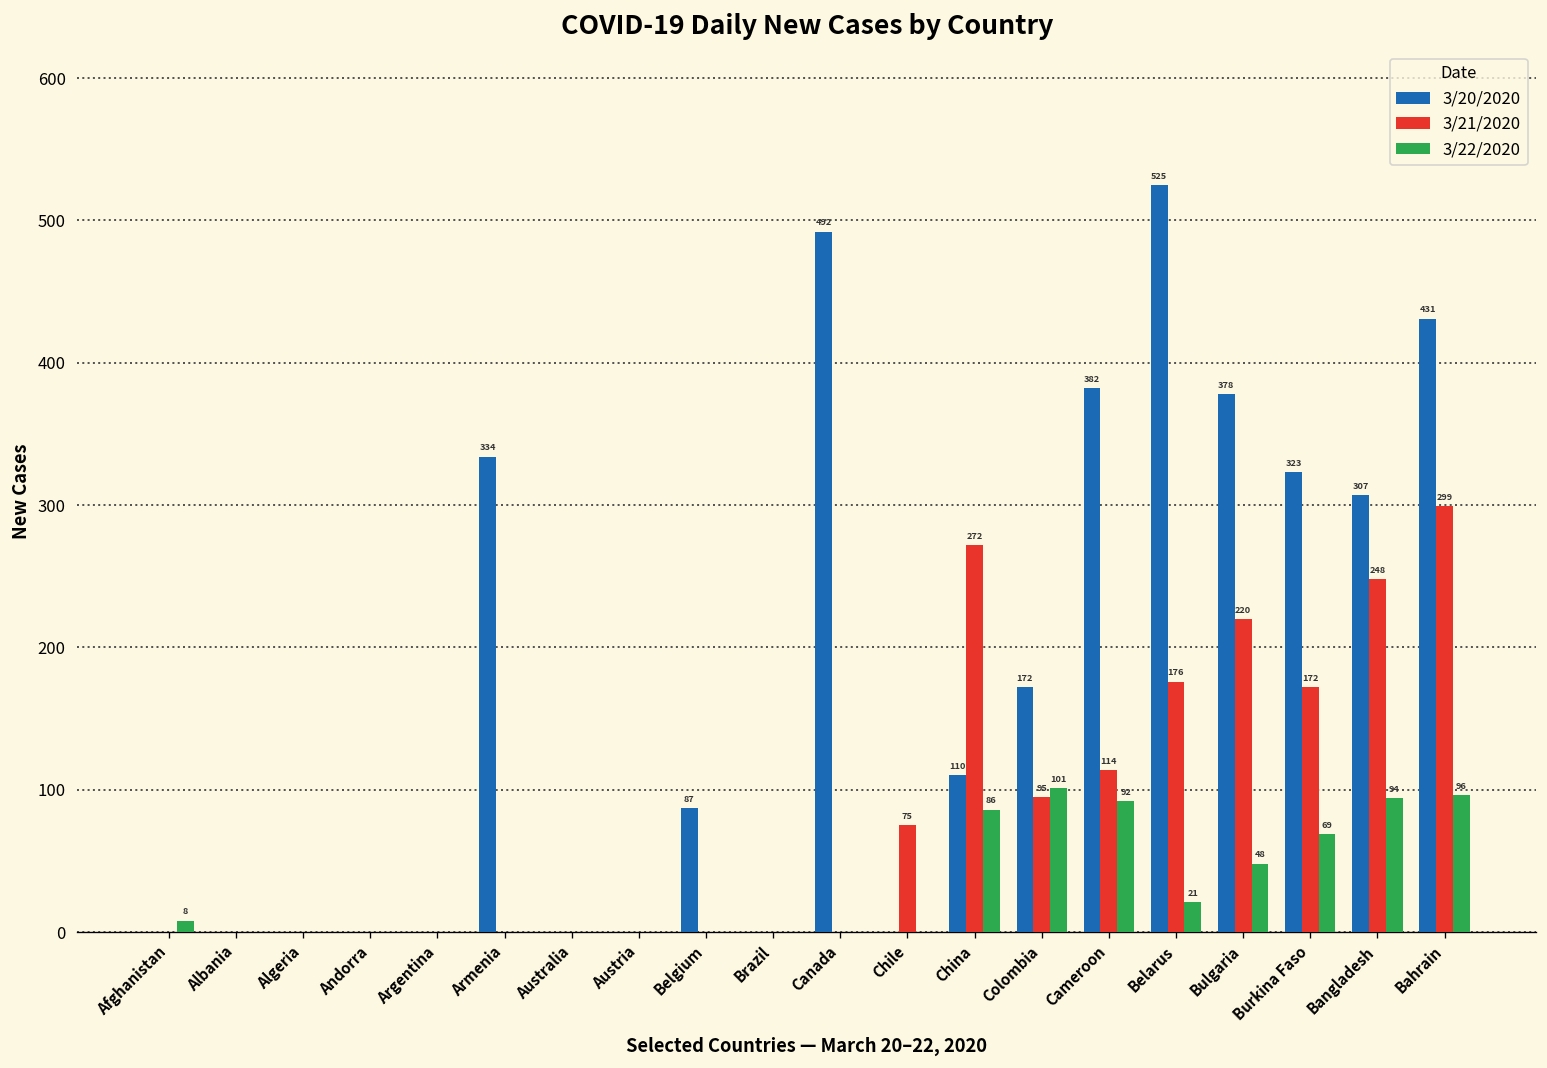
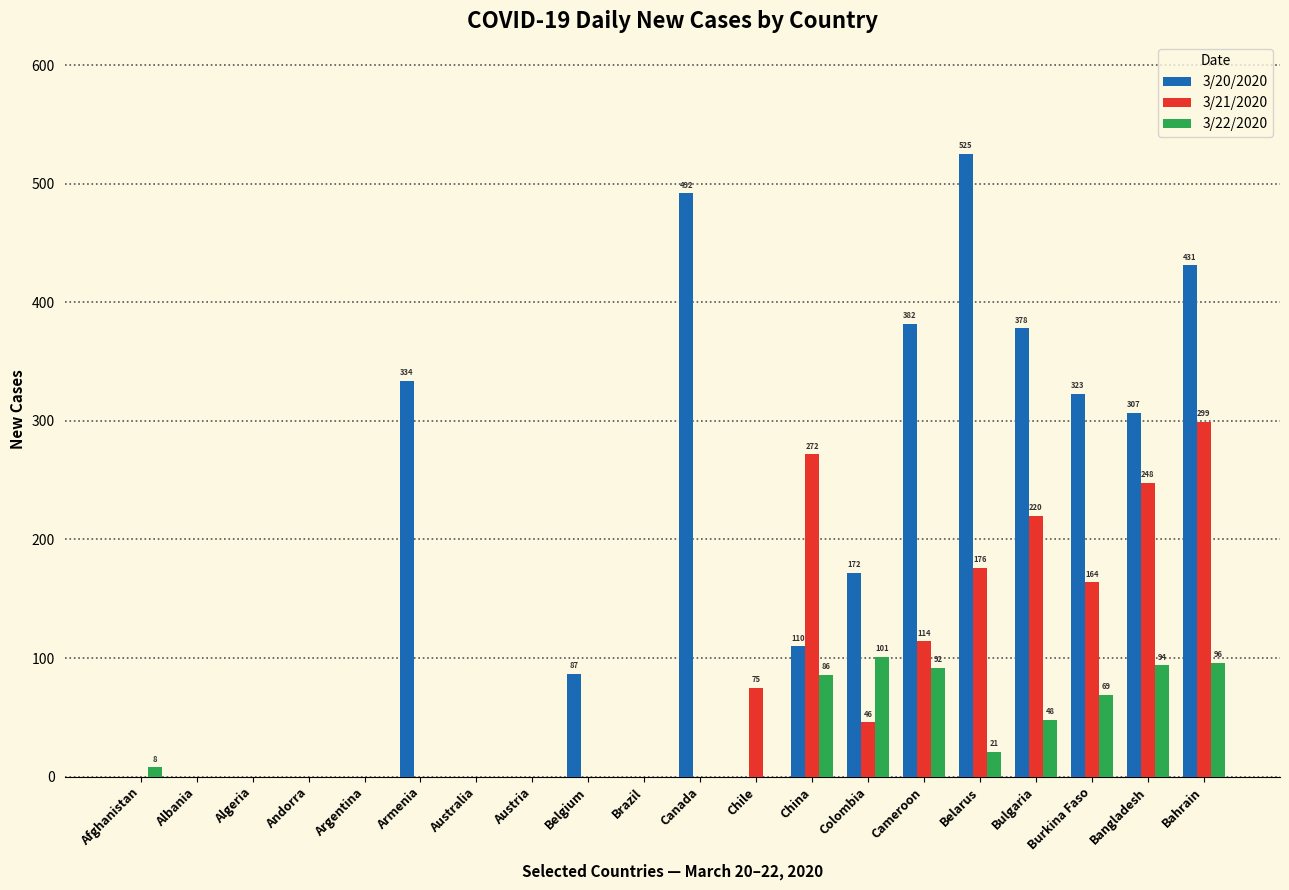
  {
    "3/20/2020": {
      "Armenia": 334,
      "Belgium": 87,
      "Canada": 492,
      "China": 110,
      "Colombia": 172,
      "Cameroon": 382,
      "Belarus": 525,
      "Bulgaria": 378,
      "Burkina Faso": 323,
      "Bangladesh": 307,
      "Bahrain": 431
    },
    "3/21/2020": {
      "Chile": 75,
      "China": 272,
-     "Colombia": 95,
+     "Colombia": 46,
      "Cameroon": 114,
      "Belarus": 176,
      "Bulgaria": 220,
-     "Burkina Faso": 172,
+     "Burkina Faso": 164,
      "Bangladesh": 248,
      "Bahrain": 299
    },
    "3/22/2020": {
      "Afghanistan": 8,
      "China": 86,
      "Colombia": 101,
      "Cameroon": 92,
      "Belarus": 21,
      "Bulgaria": 48,
      "Burkina Faso": 69,
      "Bangladesh": 94,
      "Bahrain": 96
    }
  }
